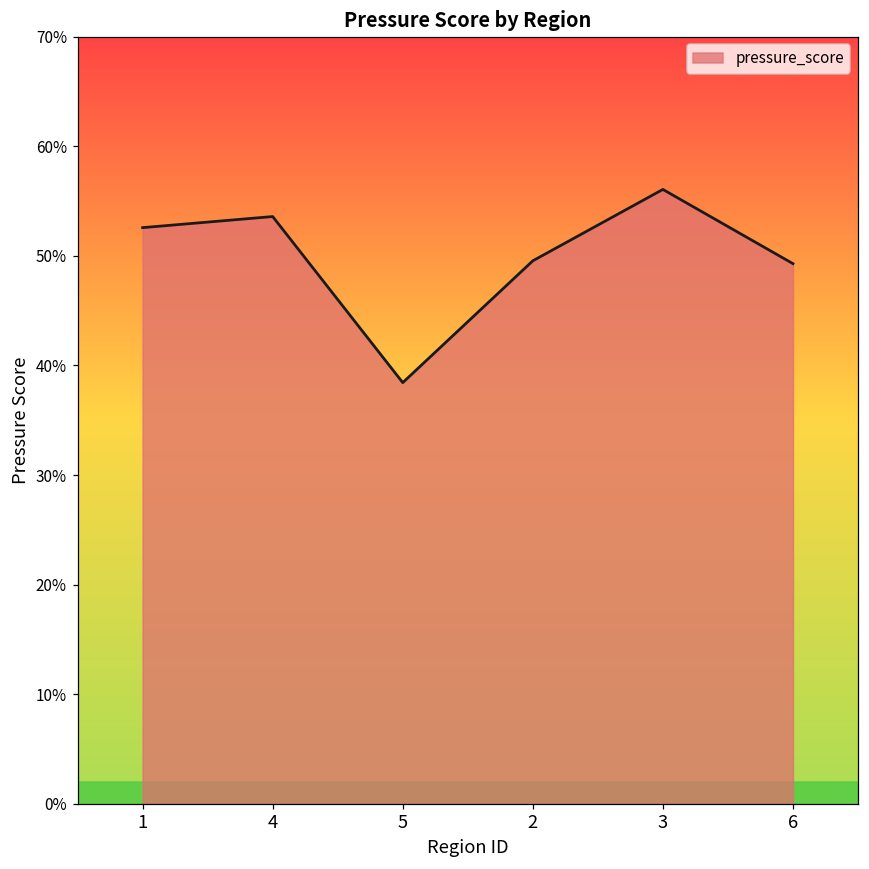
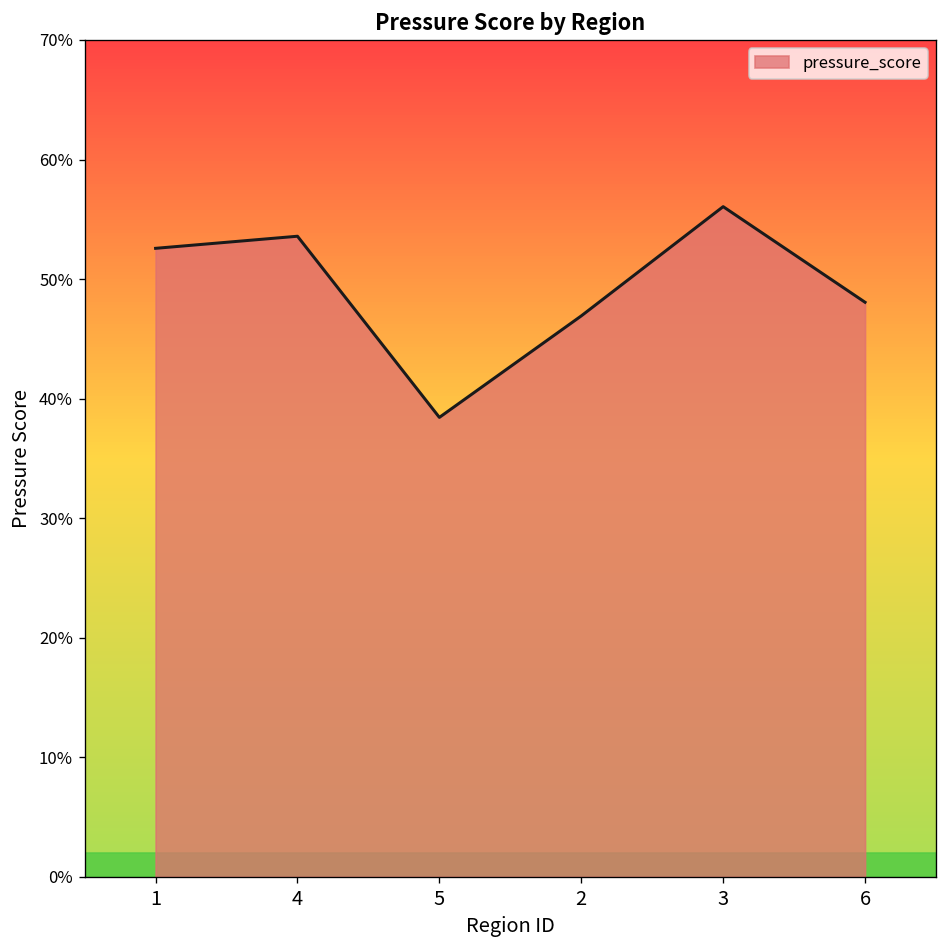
  {
    "1": "53%",
    "4": "54%",
    "5": "38%",
-   "2": "50%",
+   "2": "47%",
    "3": "56%",
-   "6": "49%"
+   "6": "48%"
  }
